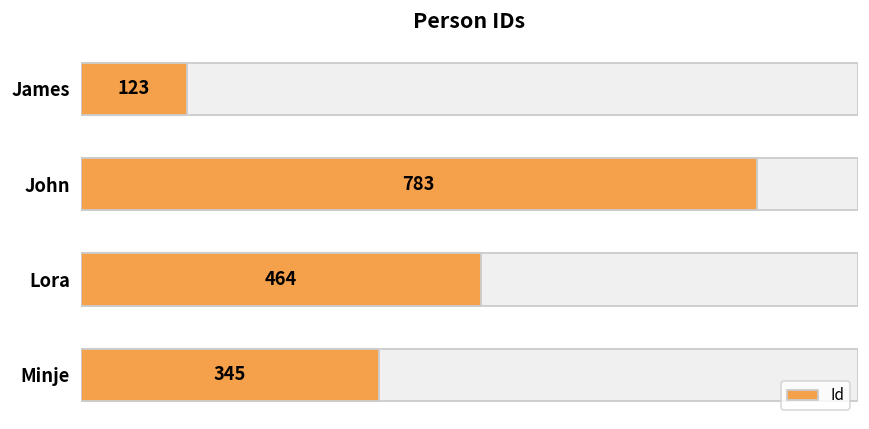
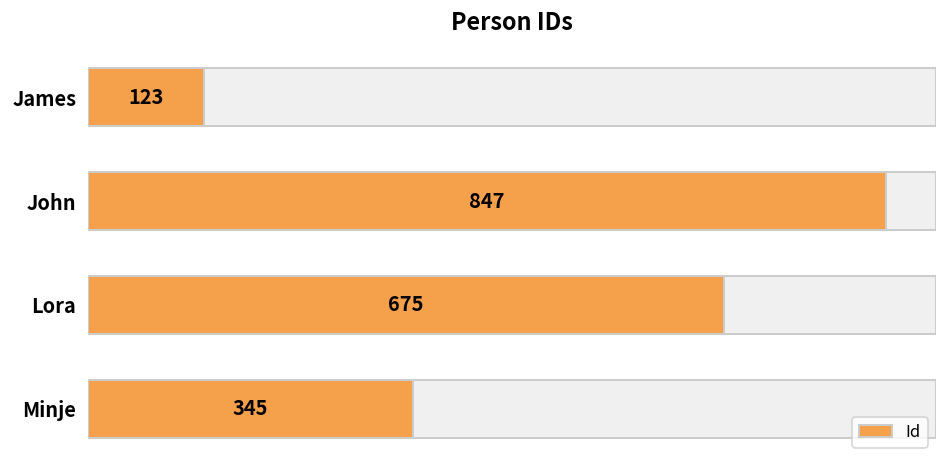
  {
    "Id": {
-     "John": 783,
-     "Lora": 464
+     "John": 847,
+     "Lora": 675
    }
  }
